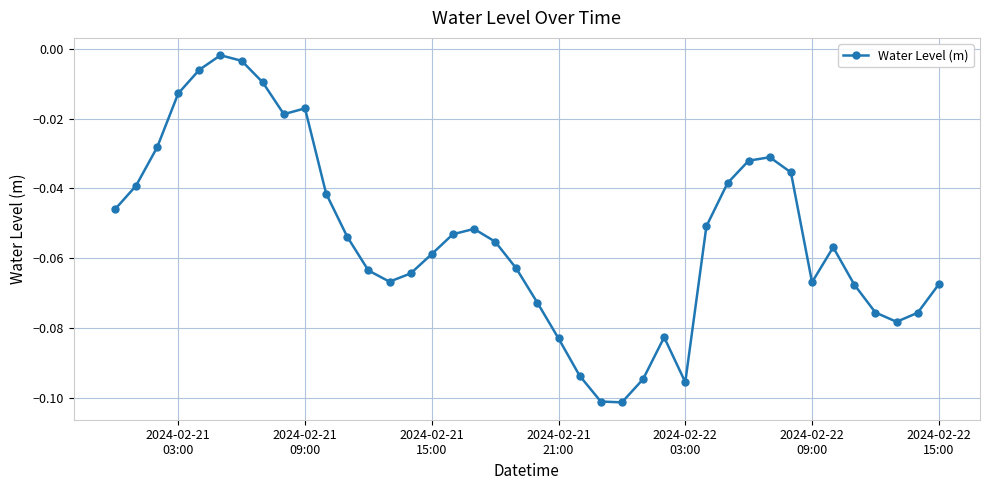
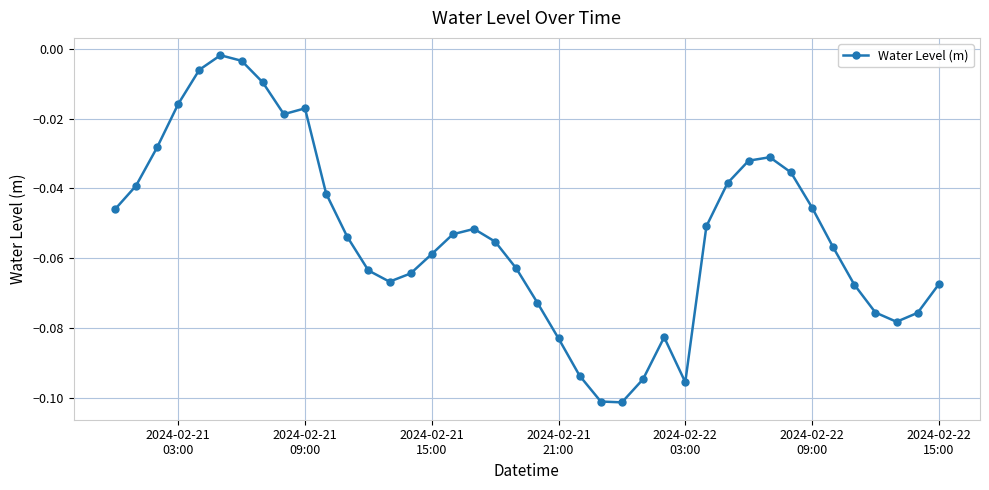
  {
-   "2024-02-21 03:00": -0.013,
+   "2024-02-21 03:00": -0.016,
    "2024-02-21 09:00": -0.017,
    "2024-02-21 15:00": -0.059,
    "2024-02-21 21:00": -0.083,
    "2024-02-22 03:00": -0.095,
-   "2024-02-22 09:00": -0.067,
+   "2024-02-22 09:00": -0.045,
    "2024-02-22 15:00": -0.067
  }
